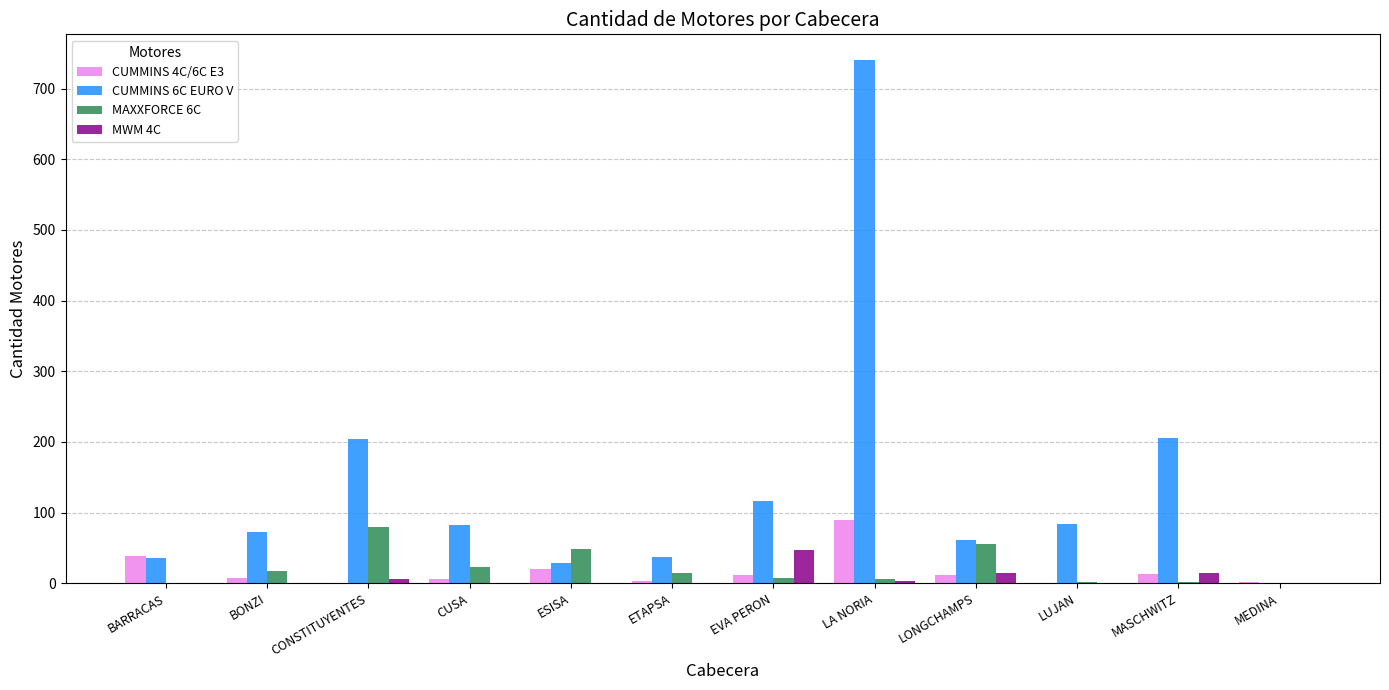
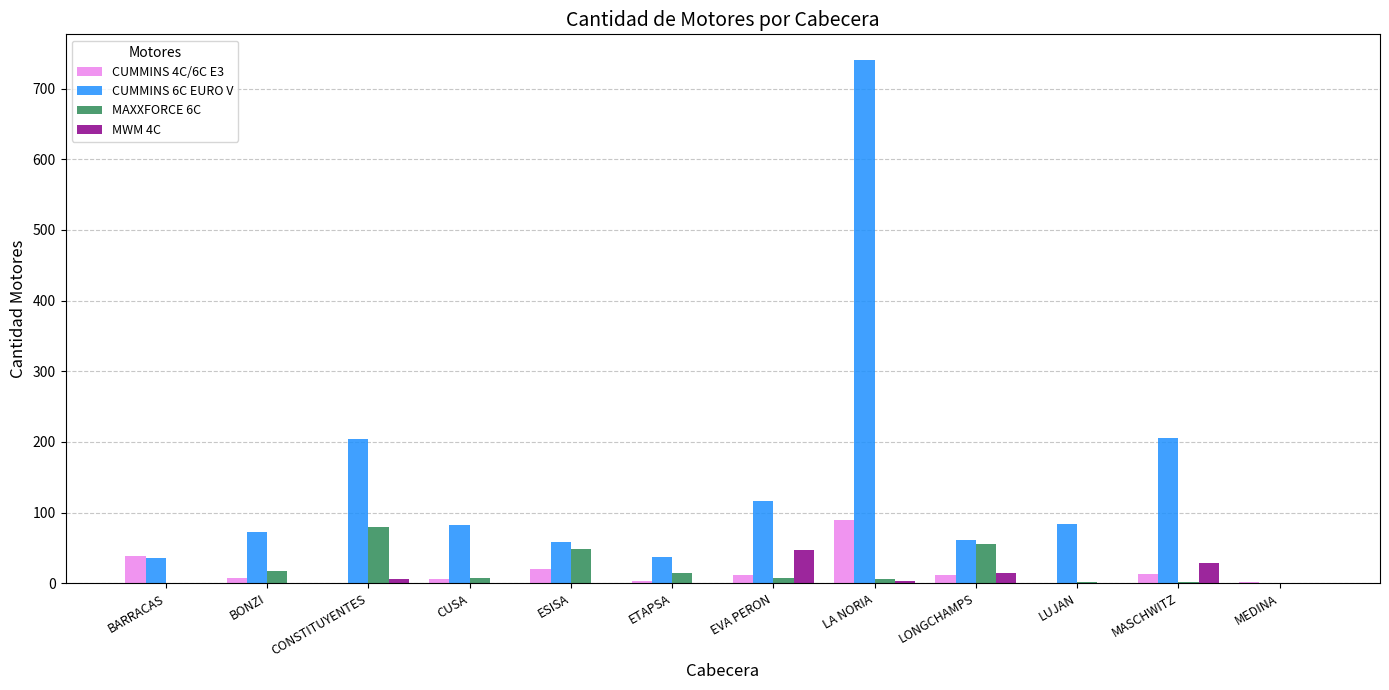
  {
    "CUMMINS 4C/6C E3": {
      "BARRACAS": 40,
      "BONZI": 10,
      "CONSTITUYENTES": 0,
      "CUSA": 10,
      "ESISA": 20,
      "EVA PERON": 10,
      "LA NORIA": 90,
      "LONGCHAMPS": 10,
      "LUJAN": 0,
      "MASCHWITZ": 10
    },
    "CUMMINS 6C EURO V": {
      "BARRACAS": 40,
      "BONZI": 70,
      "CONSTITUYENTES": 200,
      "CUSA": 80,
-     "ESISA": 30,
+     "ESISA": 60,
      "ETAPSA": 40,
      "EVA PERON": 120,
      "LA NORIA": 740,
      "LONGCHAMPS": 60,
      "LUJAN": 80,
      "MASCHWITZ": 210,
      "MEDINA": 0
    },
    "MAXXFORCE 6C": {
      "BARRACAS": 0,
      "BONZI": 20,
      "CONSTITUYENTES": 80,
-     "CUSA": 20,
+     "CUSA": 10,
      "ESISA": 50,
      "ETAPSA": 20,
      "EVA PERON": 10,
      "LA NORIA": 10,
      "LONGCHAMPS": 60,
      "MEDINA": 0
    },
    "MWM 4C": {
      "BARRACAS": 0,
      "BONZI": 0,
      "CONSTITUYENTES": 10,
      "CUSA": 0,
      "ESISA": 0,
      "ETAPSA": 0,
      "EVA PERON": 50,
      "LONGCHAMPS": 10,
      "LUJAN": 0,
-     "MASCHWITZ": 10,
+     "MASCHWITZ": 30,
      "MEDINA": 0
    }
  }
